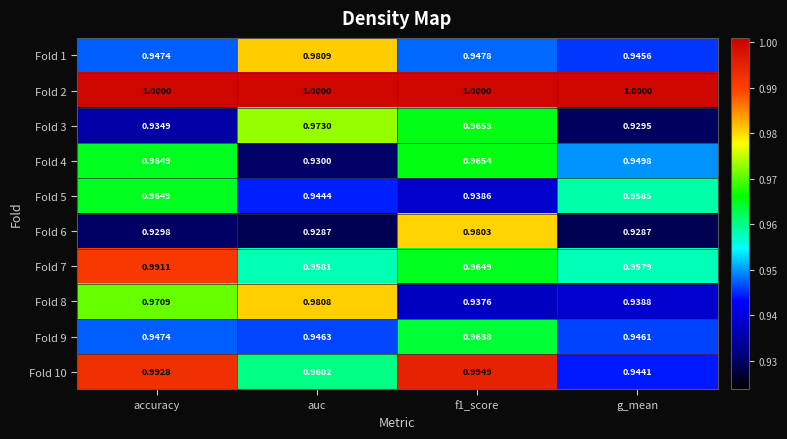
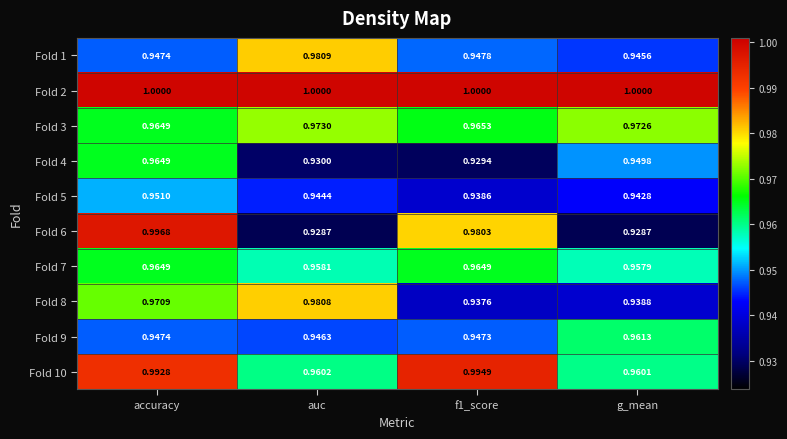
  {
    "Fold 1": {
      "accuracy": 0.9474,
      "auc": 0.9809,
      "f1_score": 0.9478,
      "g_mean": 0.9456
    },
    "Fold 2": {
      "accuracy": 1.0000,
      "auc": 1.0000,
      "f1_score": 1.0000,
      "g_mean": 1.0000
    },
    "Fold 3": {
-     "accuracy": 0.9349,
+     "accuracy": 0.9649,
      "auc": 0.9730,
      "f1_score": 0.9653,
-     "g_mean": 0.9295
+     "g_mean": 0.9726
    },
    "Fold 4": {
      "accuracy": 0.9649,
      "auc": 0.9300,
-     "f1_score": 0.9654,
+     "f1_score": 0.9294,
      "g_mean": 0.9498
    },
    "Fold 5": {
-     "accuracy": 0.9649,
+     "accuracy": 0.9510,
      "auc": 0.9444,
      "f1_score": 0.9386,
-     "g_mean": 0.9585
+     "g_mean": 0.9428
    },
    "Fold 6": {
-     "accuracy": 0.9298,
+     "accuracy": 0.9968,
      "auc": 0.9287,
      "f1_score": 0.9803,
      "g_mean": 0.9287
    },
    "Fold 7": {
-     "accuracy": 0.9911,
+     "accuracy": 0.9649,
      "auc": 0.9581,
      "f1_score": 0.9649,
      "g_mean": 0.9579
    },
    "Fold 8": {
      "accuracy": 0.9709,
      "auc": 0.9808,
      "f1_score": 0.9376,
      "g_mean": 0.9388
    },
    "Fold 9": {
      "accuracy": 0.9474,
      "auc": 0.9463,
-     "f1_score": 0.9638,
-     "g_mean": 0.9461
+     "f1_score": 0.9473,
+     "g_mean": 0.9613
    },
    "Fold 10": {
      "accuracy": 0.9928,
      "auc": 0.9602,
      "f1_score": 0.9949,
-     "g_mean": 0.9441
+     "g_mean": 0.9601
    }
  }
